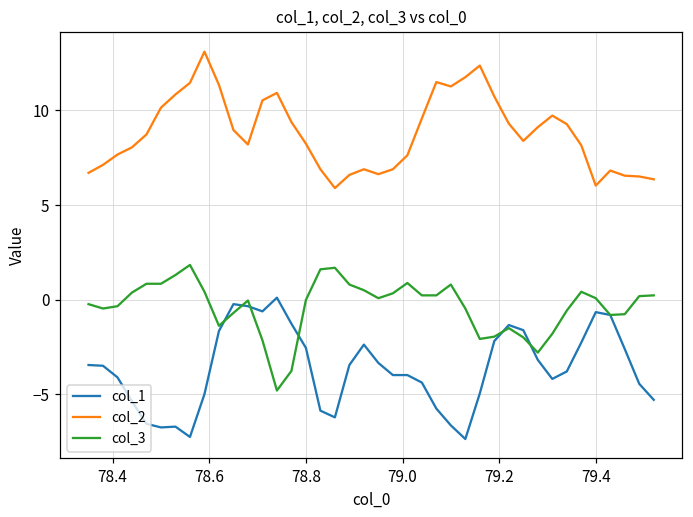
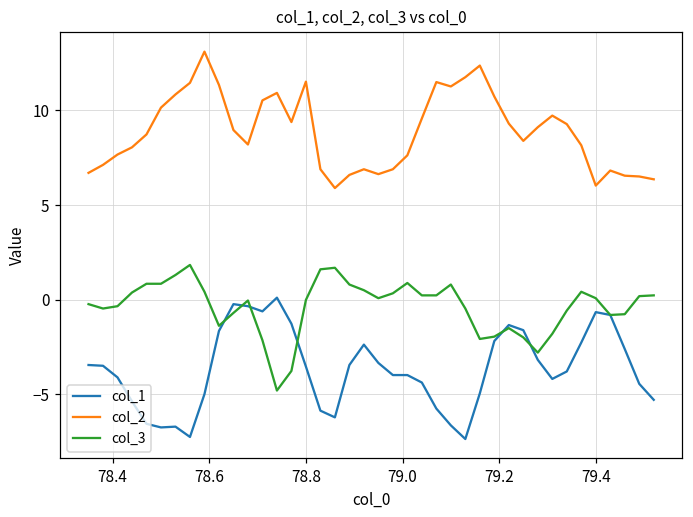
  {
    "col_1": {
-     "78.8": -2.5,
+     "78.8": -3.5,
      "79.4": -0.7
    },
    "col_2": {
-     "78.8": 8.2,
+     "78.8": 11.5,
      "79.4": 6.0
    },
    "col_3": {
      "78.8": 0.0,
      "79.4": 0.1
    }
  }
